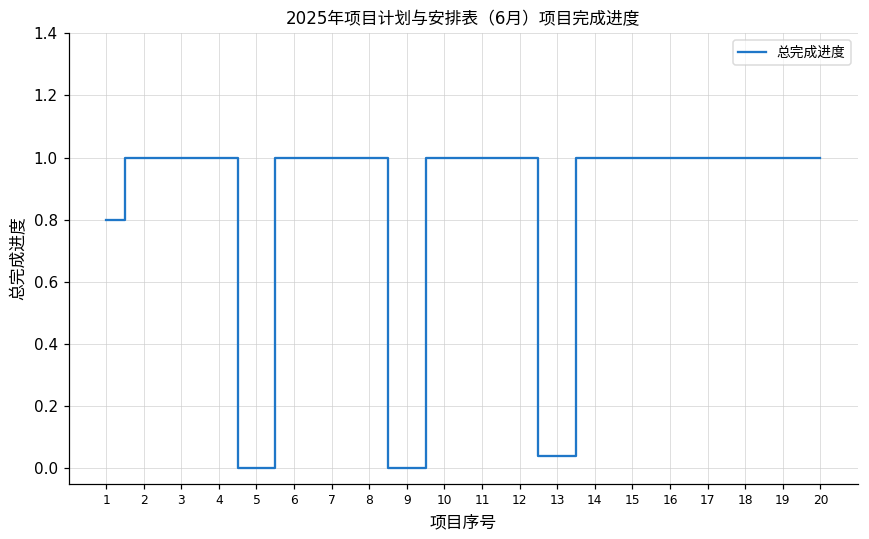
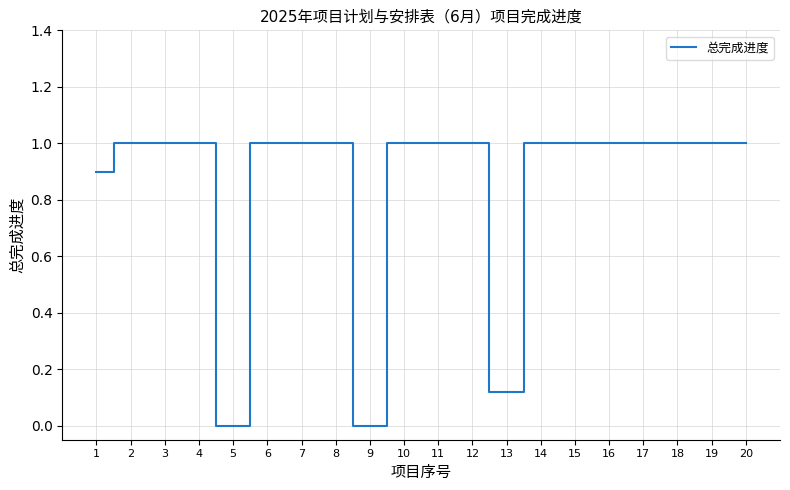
  {
-   "1": 0.8,
+   "1": 0.9,
    "2": 1.00,
    "3": 1.00,
    "4": 1.00,
    "5": 0.00,
    "6": 1.00,
    "7": 1.00,
    "8": 1.00,
    "9": 0.00,
    "10": 1.00,
    "11": 1.00,
    "12": 1.00,
-   "13": 0.04,
+   "13": 0.12,
    "14": 1.00,
    "15": 1.00,
    "16": 1.00,
    "17": 1.00,
    "18": 1.00,
    "19": 1.00,
    "20": 1.00
  }
